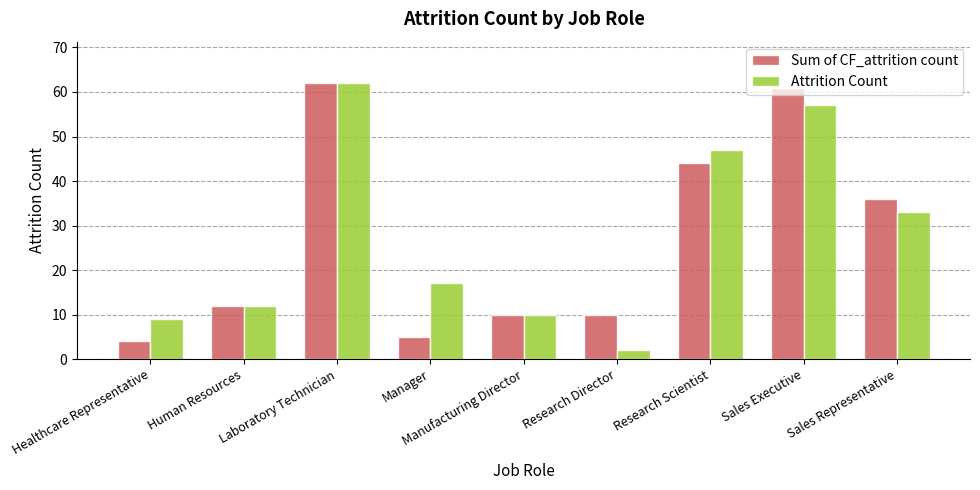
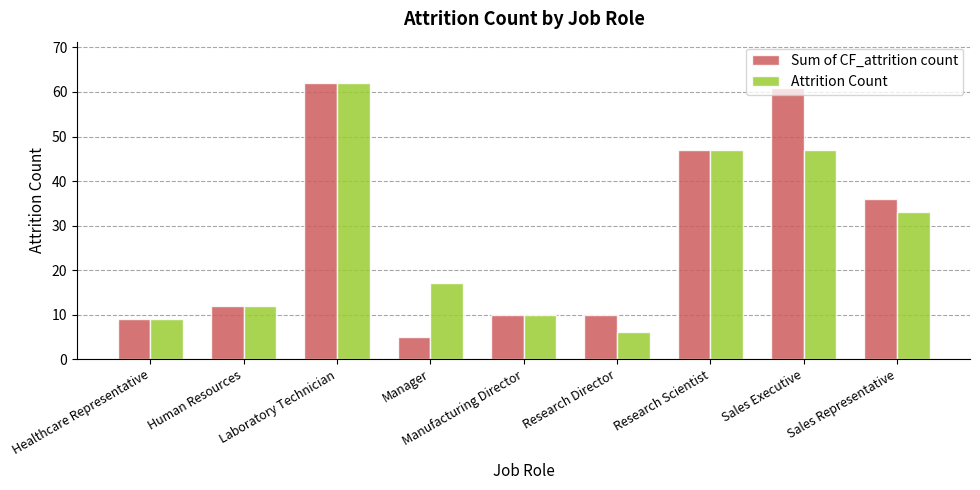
  {
    "Sum of CF_attrition count": {
-     "Healthcare Representative": 4,
+     "Healthcare Representative": 9,
      "Human Resources": 12,
      "Laboratory Technician": 62,
      "Manager": 5,
      "Manufacturing Director": 10,
      "Research Director": 10,
-     "Research Scientist": 44,
+     "Research Scientist": 47,
      "Sales Representative": 36
    },
    "Attrition Count": {
      "Healthcare Representative": 9,
      "Human Resources": 12,
      "Laboratory Technician": 62,
      "Manager": 17,
      "Manufacturing Director": 10,
-     "Research Director": 2,
+     "Research Director": 6,
      "Research Scientist": 47,
-     "Sales Executive": 57,
+     "Sales Executive": 47,
      "Sales Representative": 33
    }
  }
